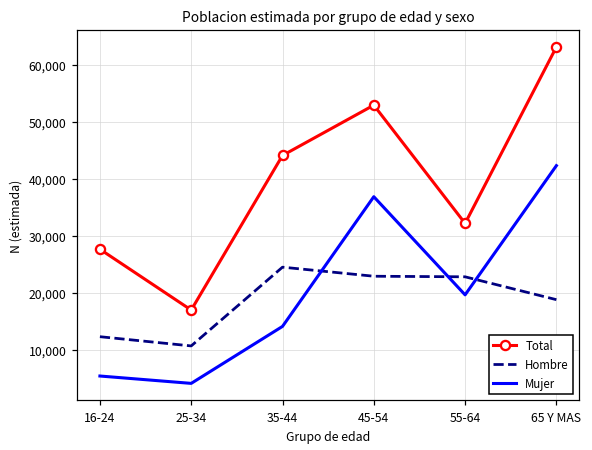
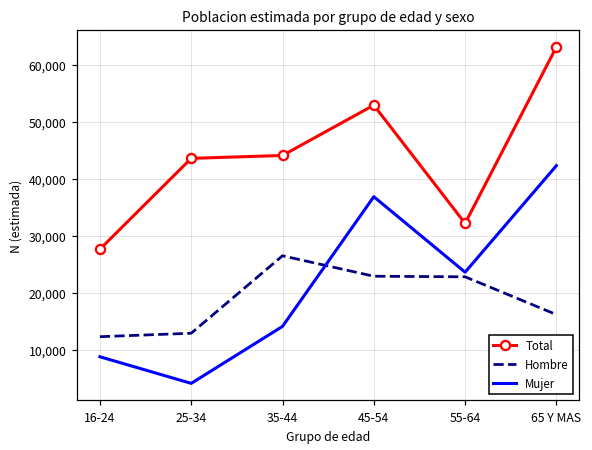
  {
    "Total": {
      "16-24": "28,000",
-     "25-34": "17,000",
+     "25-34": "44,000",
      "35-44": "44,000",
      "45-54": "53,000",
      "55-64": "32,000",
      "65 Y MAS": "63,000"
    },
    "Hombre": {
      "16-24": "12,000",
-     "25-34": "11,000",
-     "35-44": "24,000",
+     "25-34": "13,000",
+     "35-44": "26,000",
      "45-54": "23,000",
      "55-64": "23,000",
-     "65 Y MAS": "19,000"
+     "65 Y MAS": "16,000"
    },
    "Mujer": {
-     "16-24": "5,000",
+     "16-24": "9,000",
      "25-34": "4,000",
      "35-44": "14,000",
      "45-54": "37,000",
-     "55-64": "20,000",
+     "55-64": "24,000",
      "65 Y MAS": "42,000"
    }
  }
